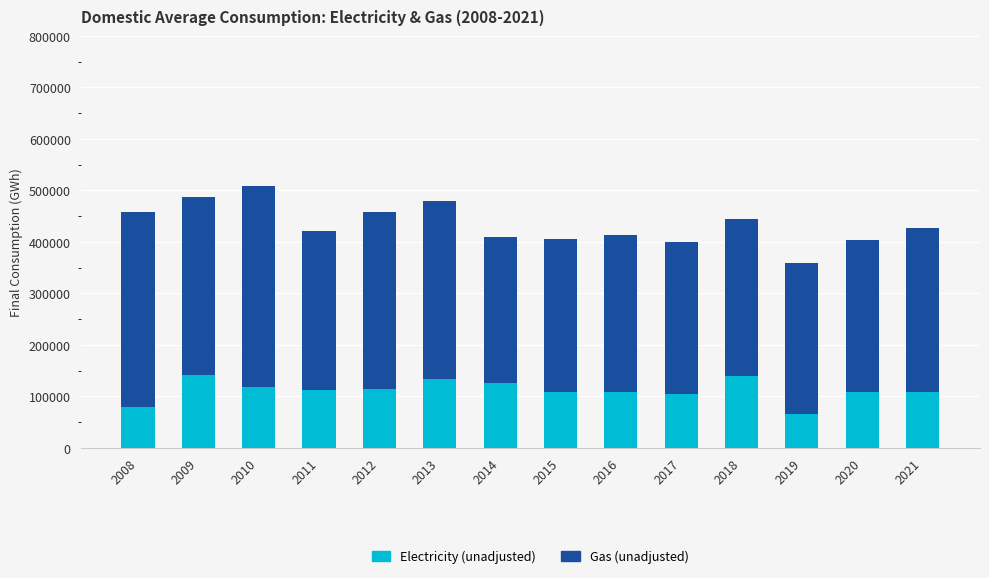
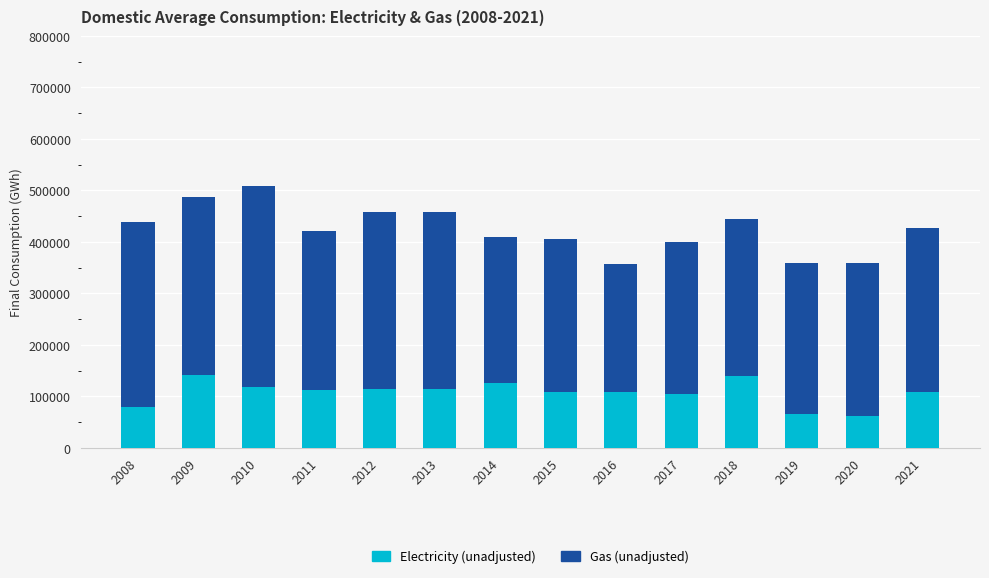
  {
    "Electricity (unadjusted)": {
      "2008": 80000,
      "2009": 140000,
      "2010": 120000,
      "2011": 110000,
      "2012": 110000,
-     "2013": 130000,
+     "2013": 110000,
      "2014": 130000,
      "2015": 110000,
      "2016": 110000,
      "2017": 110000,
      "2018": 140000,
      "2019": 70000,
-     "2020": 110000,
+     "2020": 60000,
      "2021": 110000
    },
    "Gas (unadjusted)": {
-     "2008": 380000,
+     "2008": 360000,
      "2009": 350000,
      "2010": 390000,
      "2011": 310000,
      "2012": 340000,
      "2013": 340000,
      "2014": 280000,
      "2015": 300000,
-     "2016": 310000,
+     "2016": 250000,
      "2017": 300000,
      "2018": 310000,
      "2019": 290000,
      "2020": 300000,
      "2021": 320000
    }
  }
